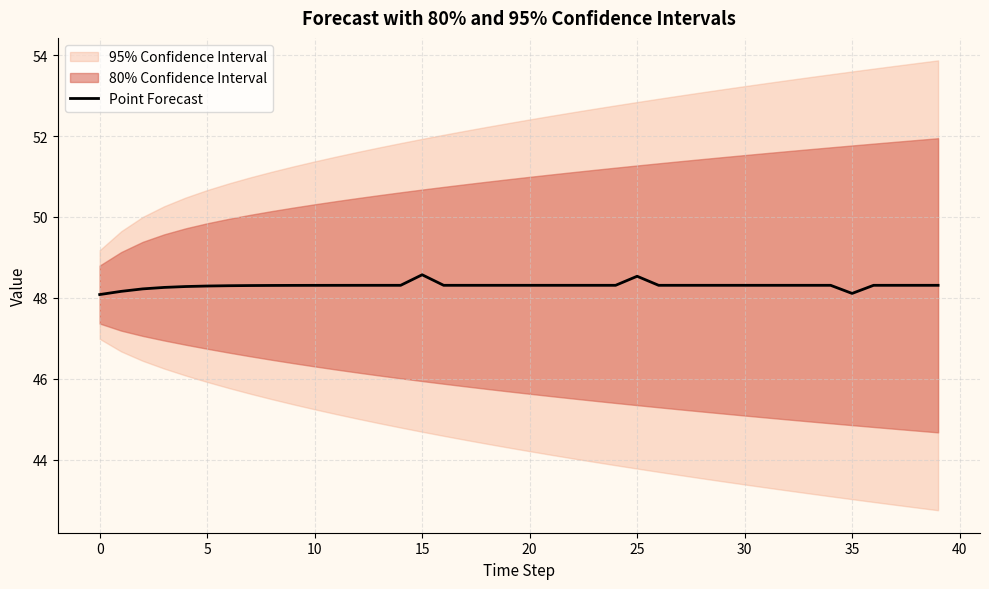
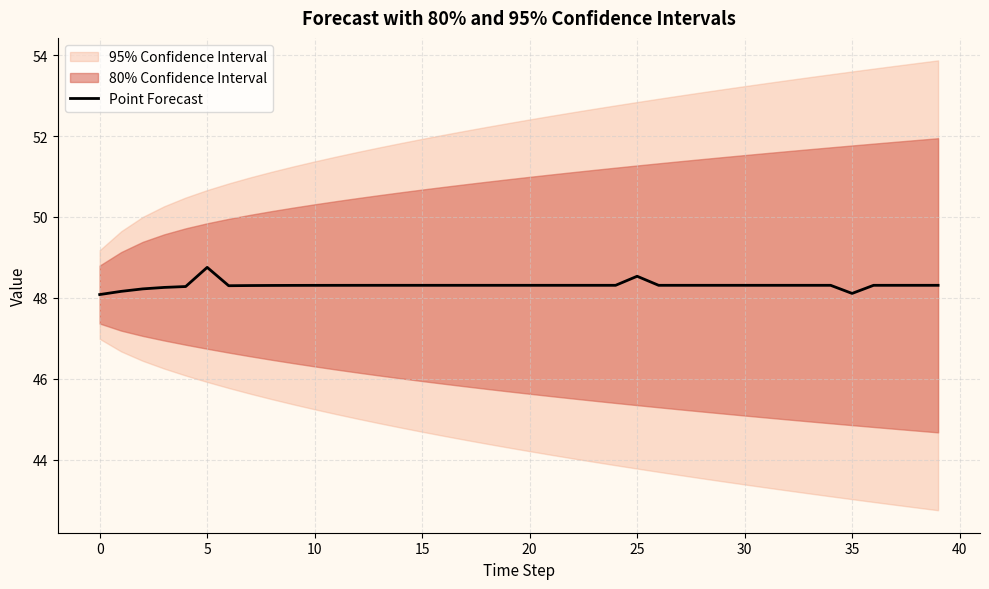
  {
    "Point Forecast": {
      "0": 48.1,
-     "5": 48.3,
+     "5": 48.8,
      "10": 48.3,
-     "15": 48.6,
+     "15": 48.3,
      "20": 48.3,
      "25": 48.5,
      "30": 48.3,
      "35": 48.1
    }
  }
